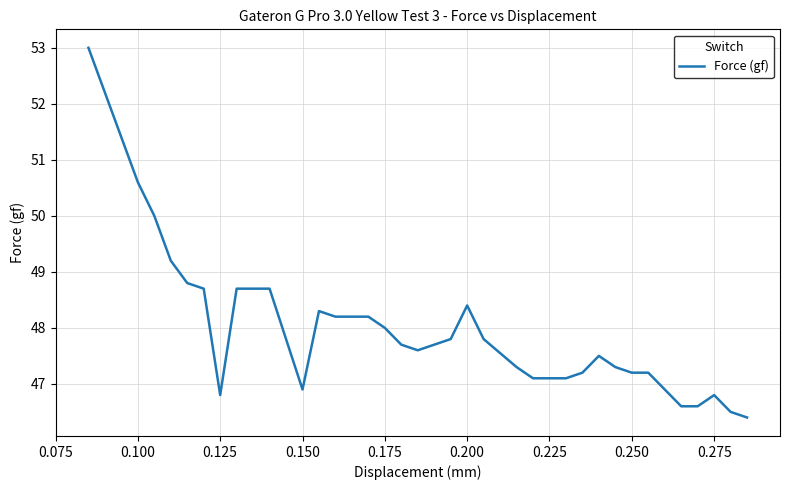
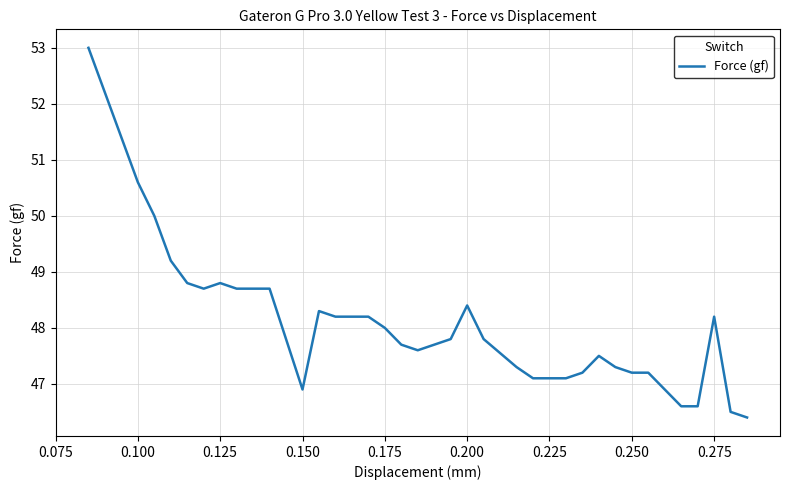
  {
    "0.100": 50.6,
-   "0.125": 46.8,
+   "0.125": 48.8,
    "0.150": 46.9,
    "0.175": 48.0,
    "0.200": 48.4,
    "0.250": 47.2,
-   "0.275": 46.8
+   "0.275": 48.2
  }
